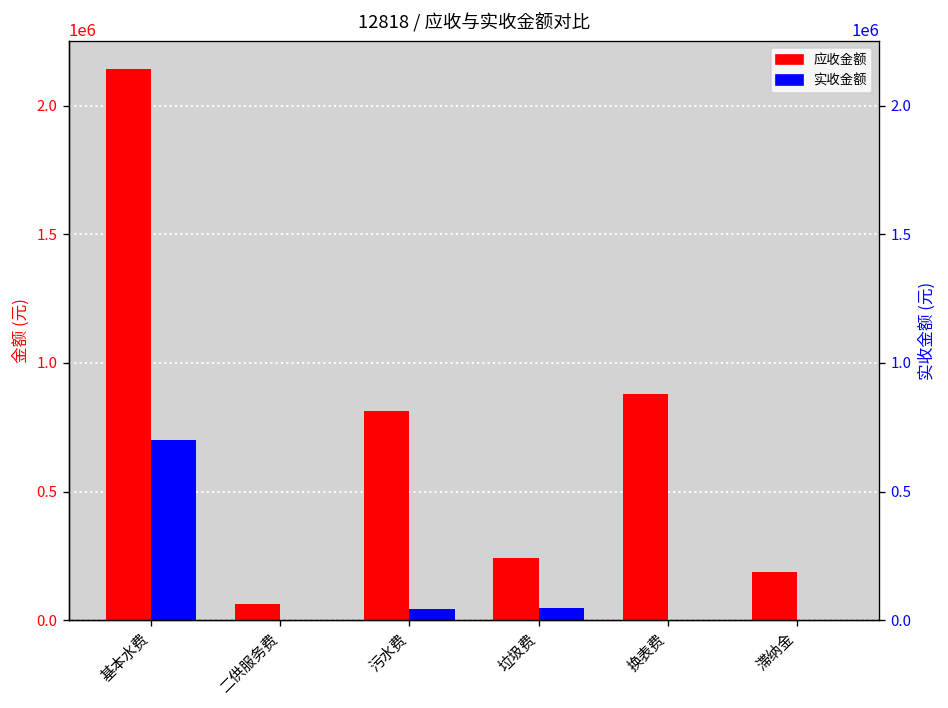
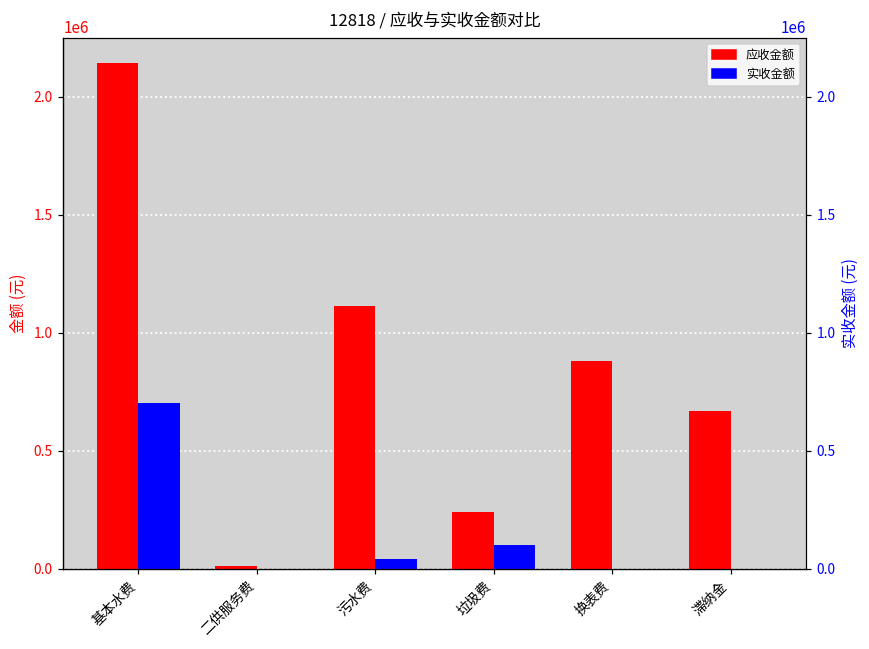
  {
    "应收金额": {
      "基本水费": 2140000,
-     "二供服务费": 60000,
-     "污水费": 810000,
+     "二供服务费": 10000,
+     "污水费": 1120000,
      "垃圾费": 240000,
      "换表费": 880000,
-     "滞纳金": 190000
+     "滞纳金": 670000
    },
    "实收金额": {
      "基本水费": 700000,
      "二供服务费": 0,
      "污水费": 40000,
-     "垃圾费": 50000,
+     "垃圾费": 100000,
      "换表费": 0
    }
  }
